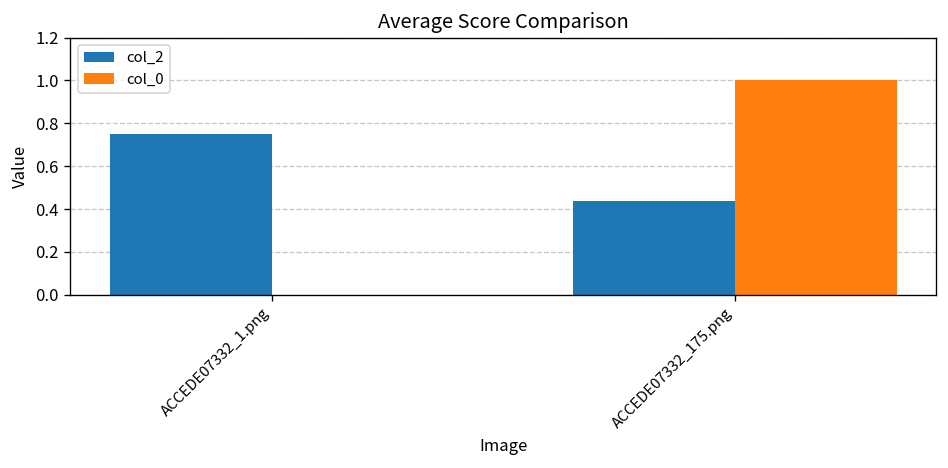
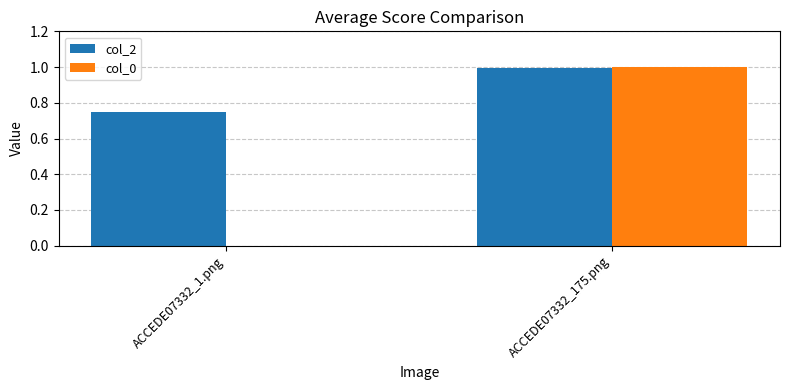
  {
    "col_2": {
      "ACCEDE07332_1.png": 0.75,
-     "ACCEDE07332_175.png": 0.44
+     "ACCEDE07332_175.png": 0.99
    },
    "col_0": {
      "ACCEDE07332_1.png": 0.00,
      "ACCEDE07332_175.png": 1.00
    }
  }
